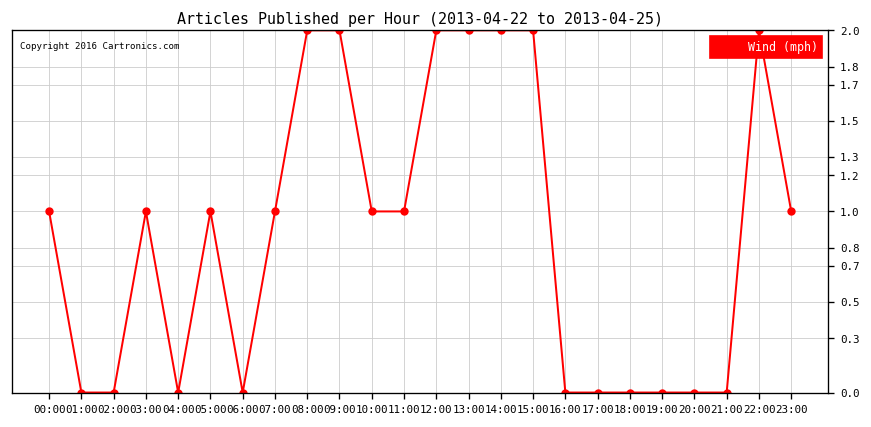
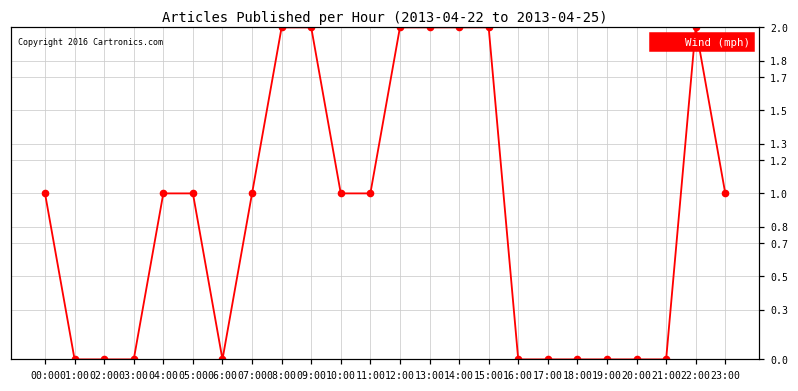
  {
    "00:00": 1,
    "01:00": 0,
    "02:00": 0,
-   "03:00": 1,
-   "04:00": 0,
+   "03:00": 0,
+   "04:00": 1,
    "05:00": 1,
    "06:00": 0,
    "07:00": 1,
    "08:00": 2,
    "09:00": 2,
    "10:00": 1,
    "11:00": 1,
    "12:00": 2,
    "13:00": 2,
    "14:00": 2,
    "15:00": 2,
    "16:00": 0,
    "17:00": 0,
    "18:00": 0,
    "19:00": 0,
    "20:00": 0,
    "21:00": 0,
    "22:00": 2,
    "23:00": 1
  }
